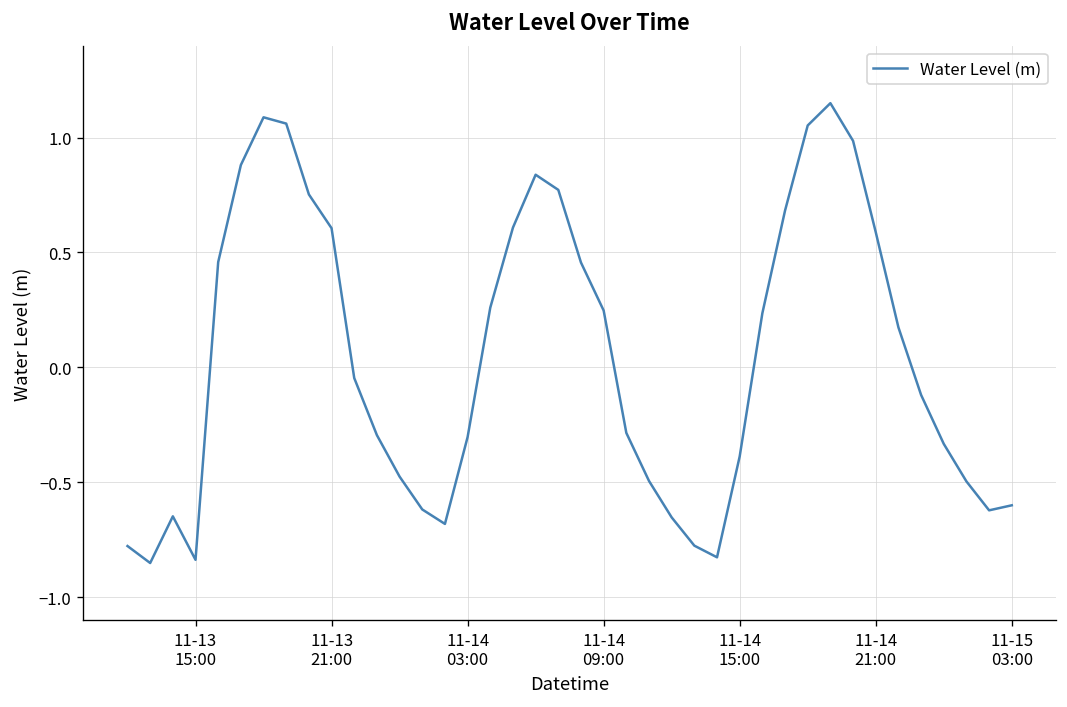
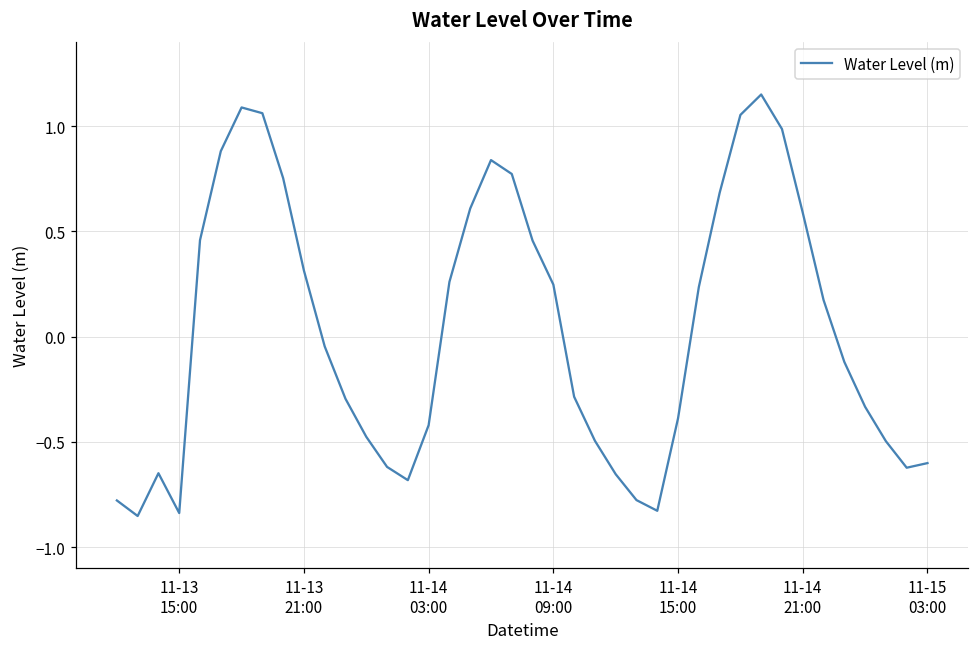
  {
    "11-13 15:00": -0.84,
-   "11-13 21:00": 0.61,
-   "11-14 03:00": -0.30,
+   "11-13 21:00": 0.31,
+   "11-14 03:00": -0.42,
    "11-14 09:00": 0.25,
    "11-14 15:00": -0.39,
    "11-14 21:00": 0.59,
    "11-15 03:00": -0.60
  }
